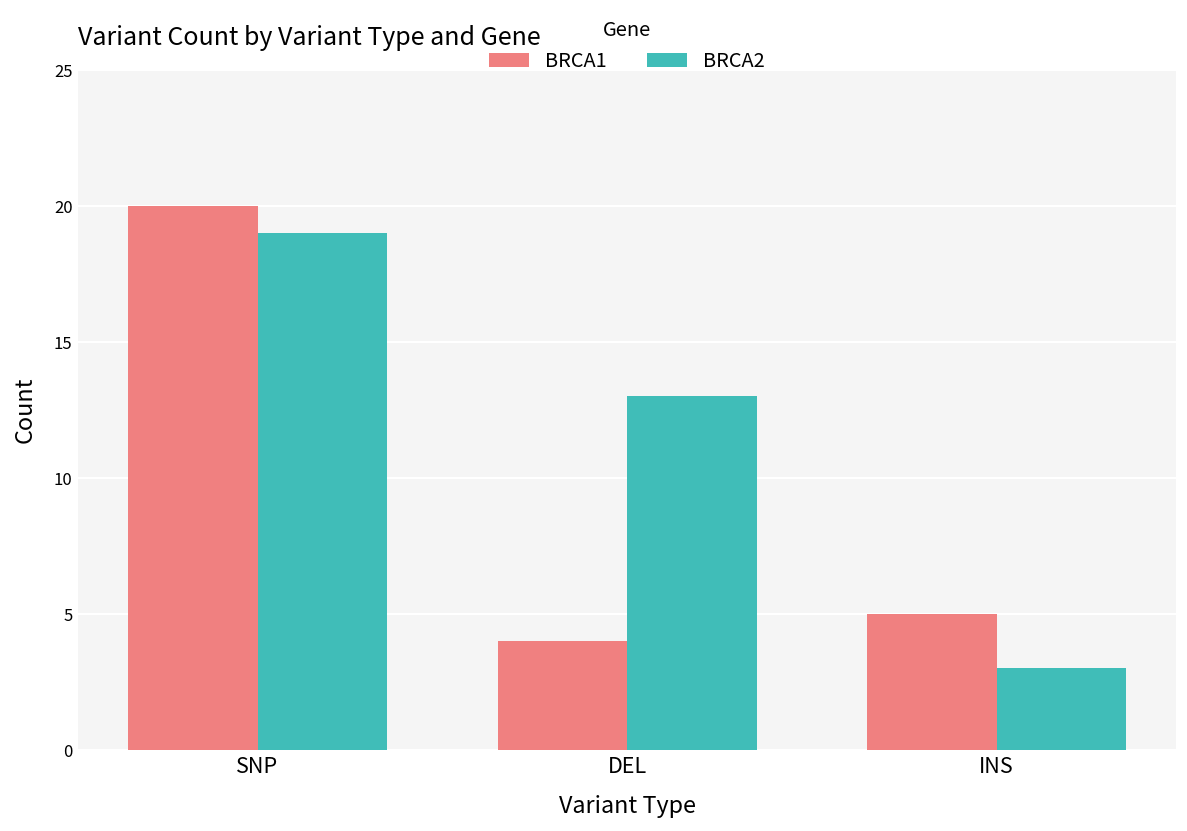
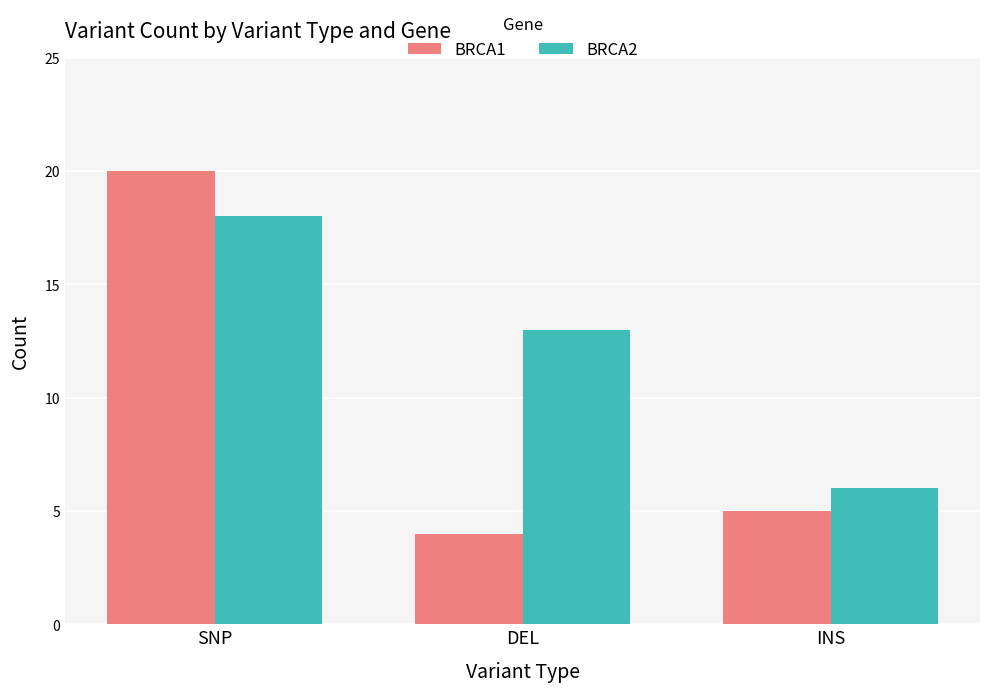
  {
    "BRCA1": {
      "SNP": 20,
      "DEL": 4,
      "INS": 5
    },
    "BRCA2": {
-     "SNP": 19,
+     "SNP": 18,
      "DEL": 13,
-     "INS": 3
+     "INS": 6
    }
  }
